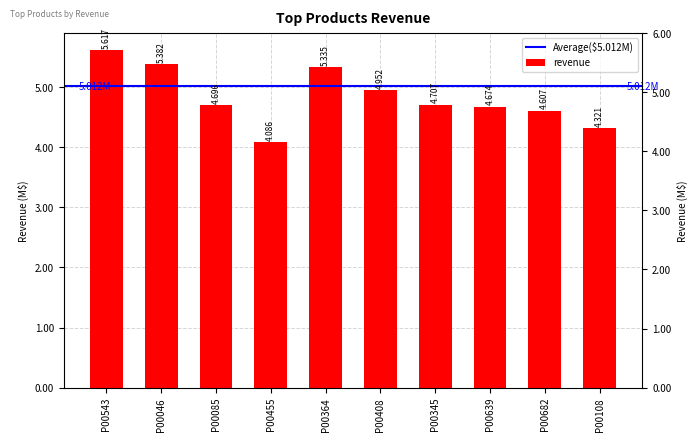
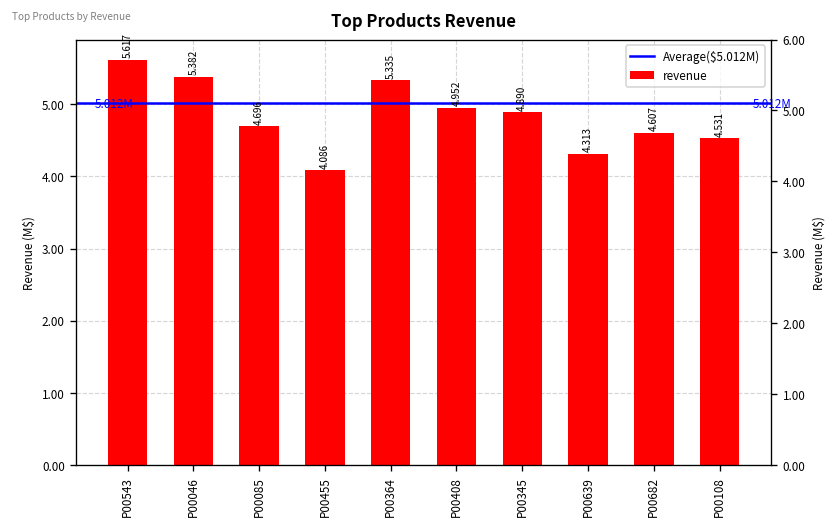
  {
-   "P00345": 4.707,
-   "P00639": 4.674,
-   "P00108": 4.321
+   "P00345": 4.890,
+   "P00639": 4.313,
+   "P00108": 4.531
  }
